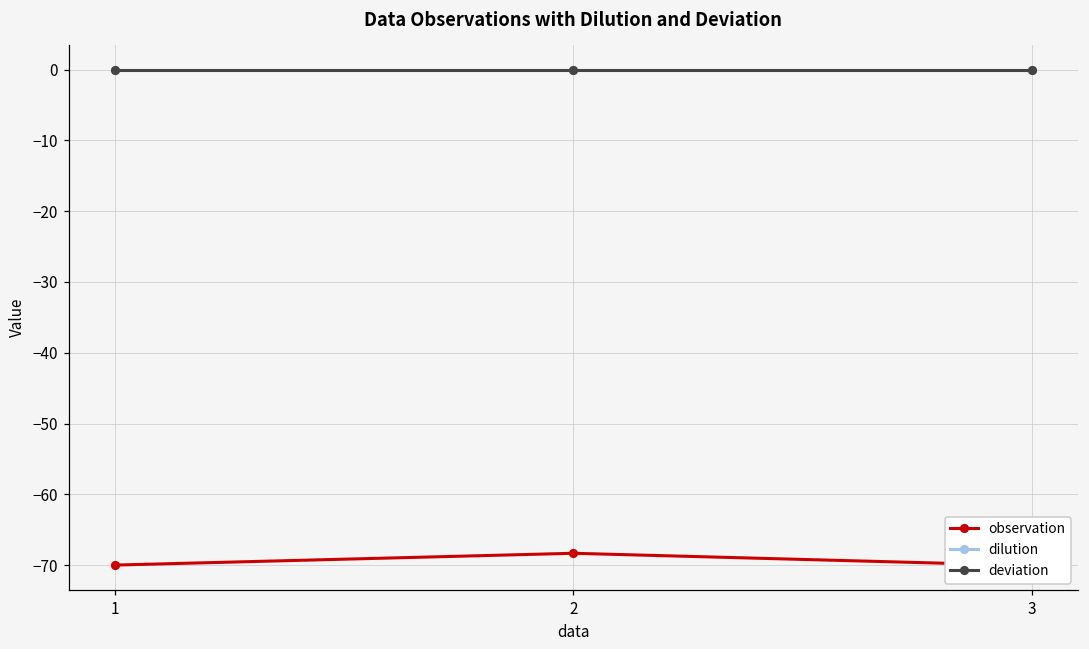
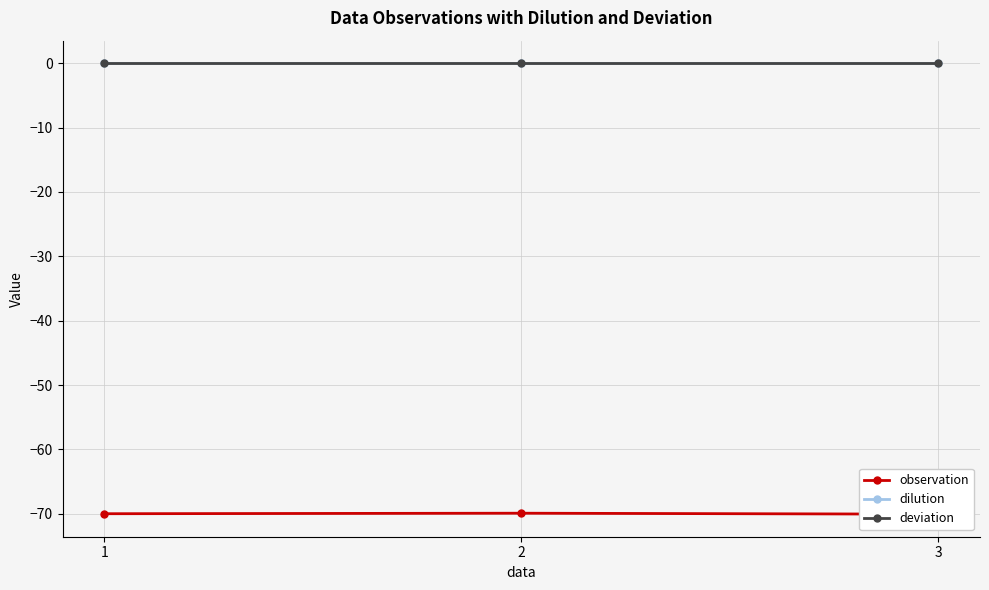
  {
    "observation": {
      "1": -70,
-     "2": -68
+     "2": -70
    },
    "deviation": {
      "1": 0,
      "2": 0,
      "3": 0
    }
  }
